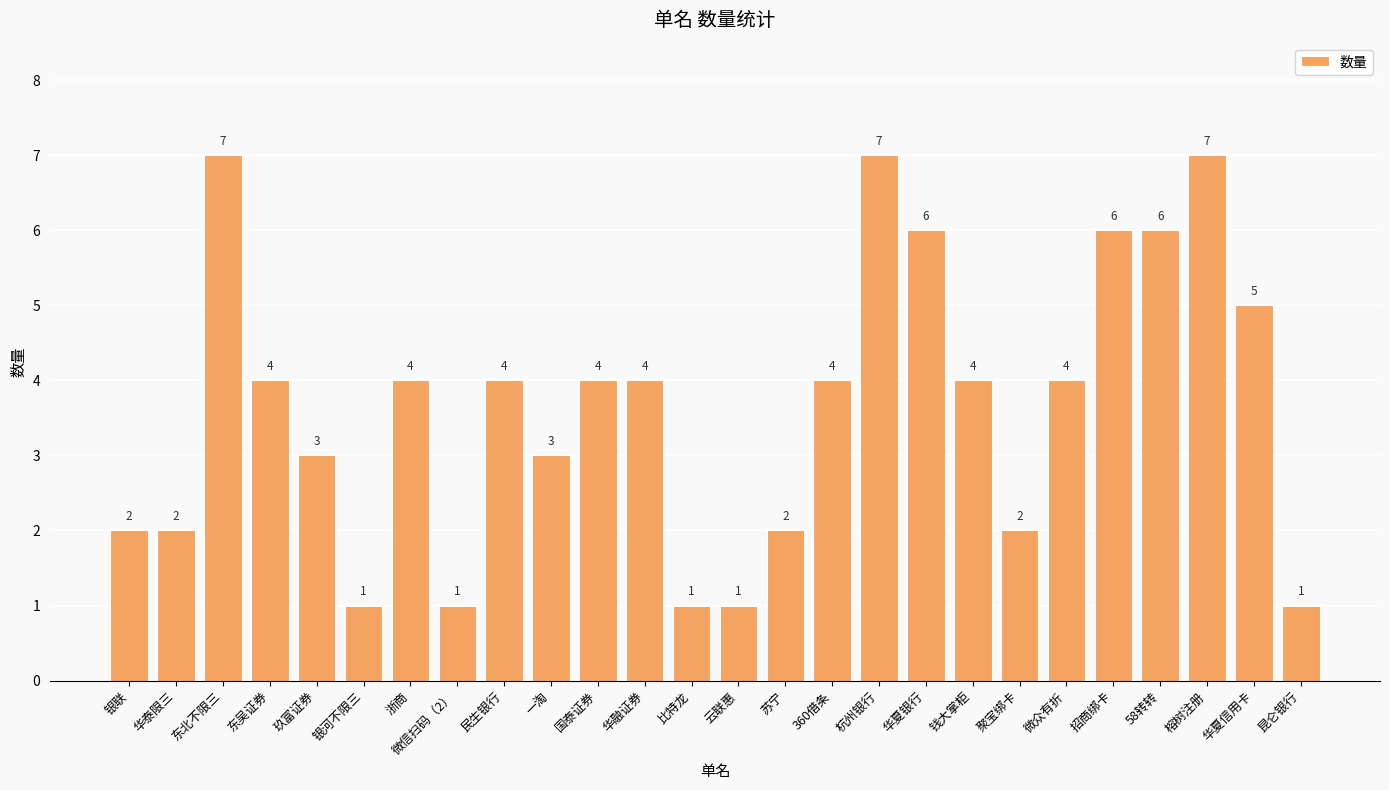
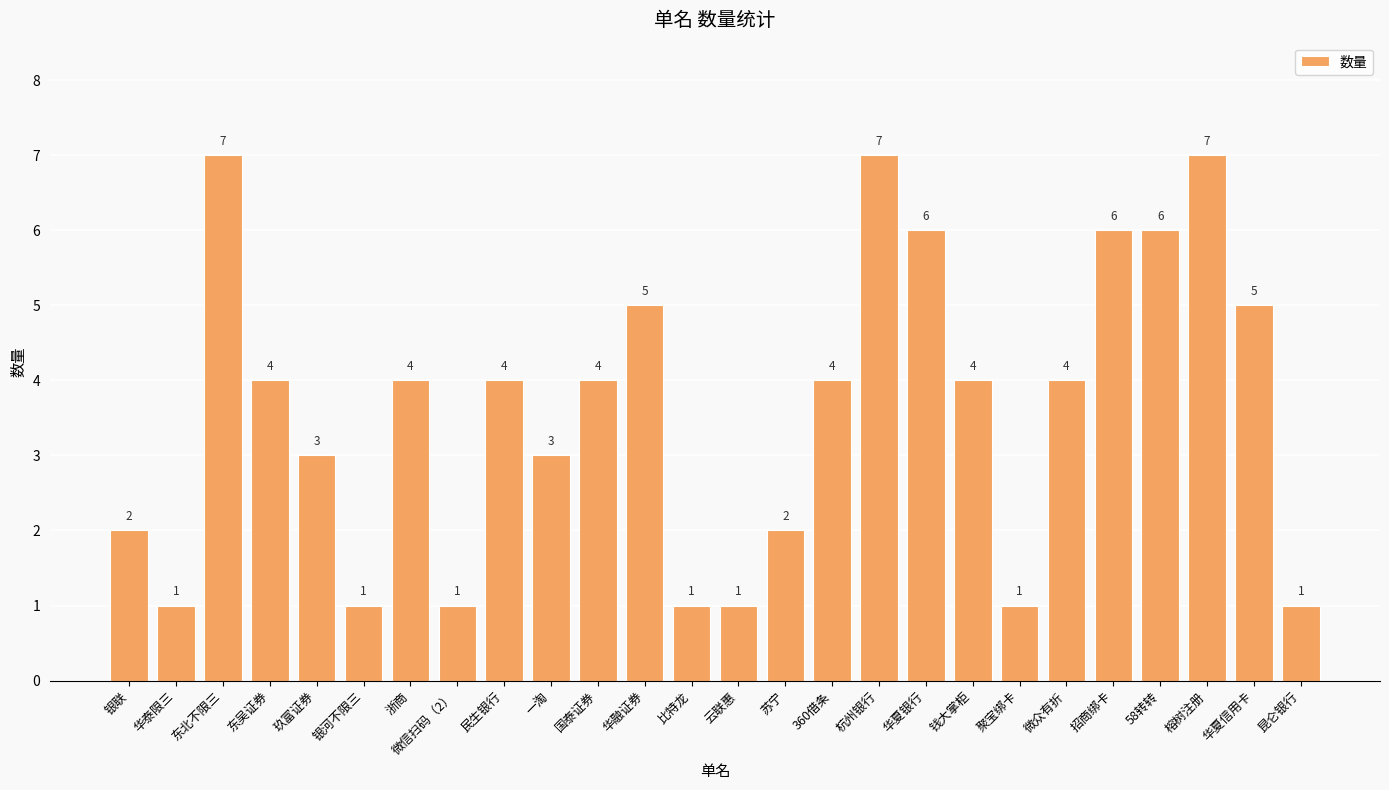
  {
    "银联": 2,
-   "华泰限三": 2,
+   "华泰限三": 1,
    "东北不限三": 7,
    "东吴证券": 4,
    "玖富证券": 3,
    "银河不限三": 1,
    "浙商": 4,
    "微信扫码（2）": 1,
    "民生银行": 4,
    "一淘": 3,
    "国泰证券": 4,
-   "华融证券": 4,
+   "华融证券": 5,
    "比特龙": 1,
    "云联惠": 1,
    "苏宁": 2,
    "360借条": 4,
    "杭州银行": 7,
    "华夏银行": 6,
    "钱大掌柜": 4,
-   "聚宝绑卡": 2,
+   "聚宝绑卡": 1,
    "微众有折": 4,
    "招商绑卡": 6,
    "58转转": 6,
    "榕树注册": 7,
    "华夏信用卡": 5,
    "昆仑银行": 1
  }
